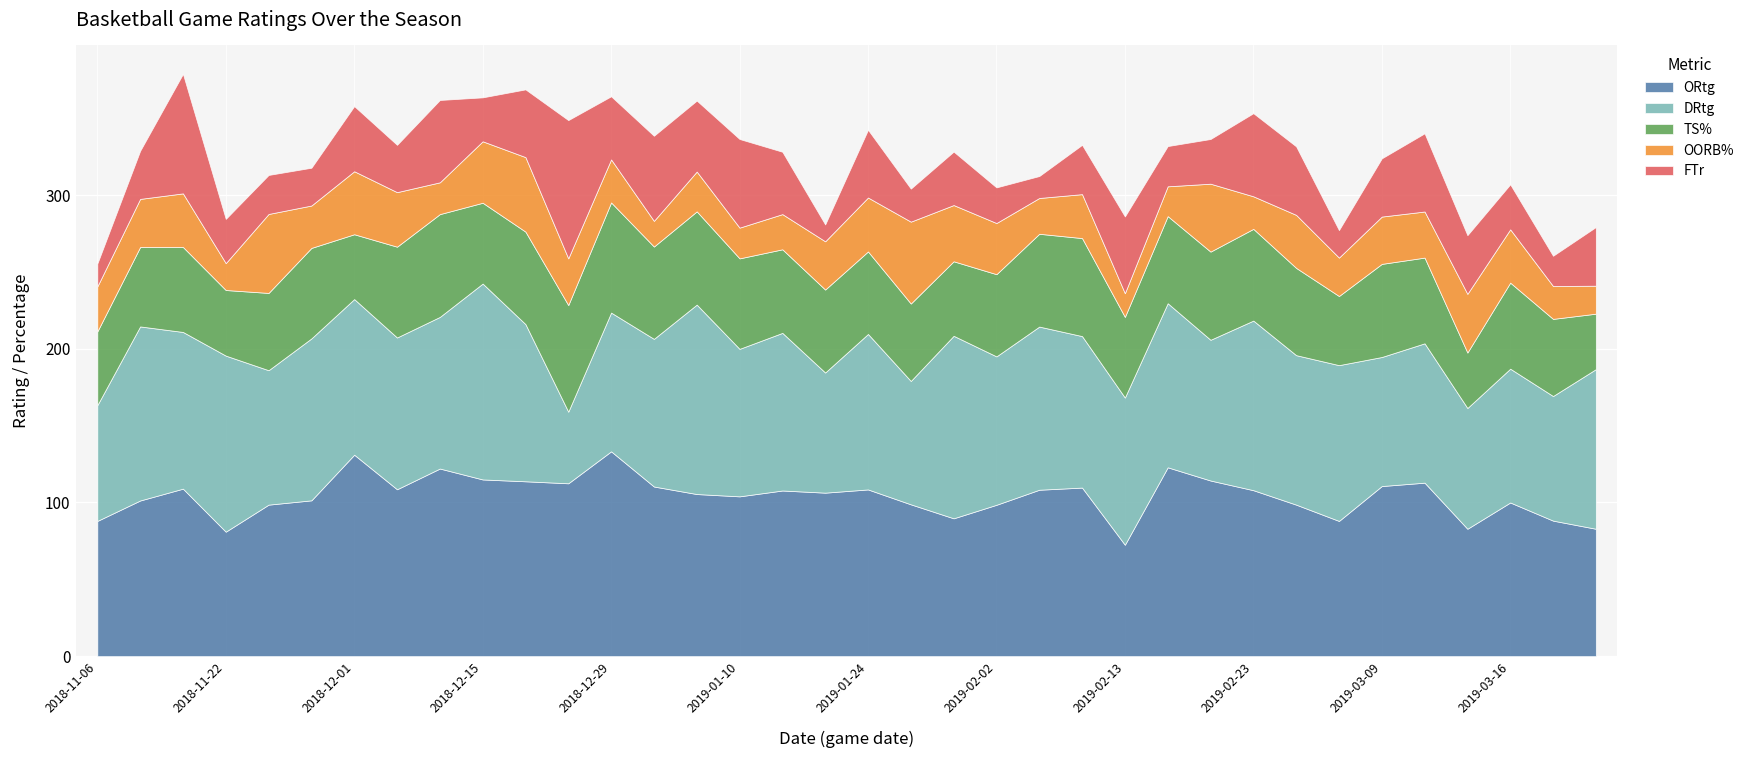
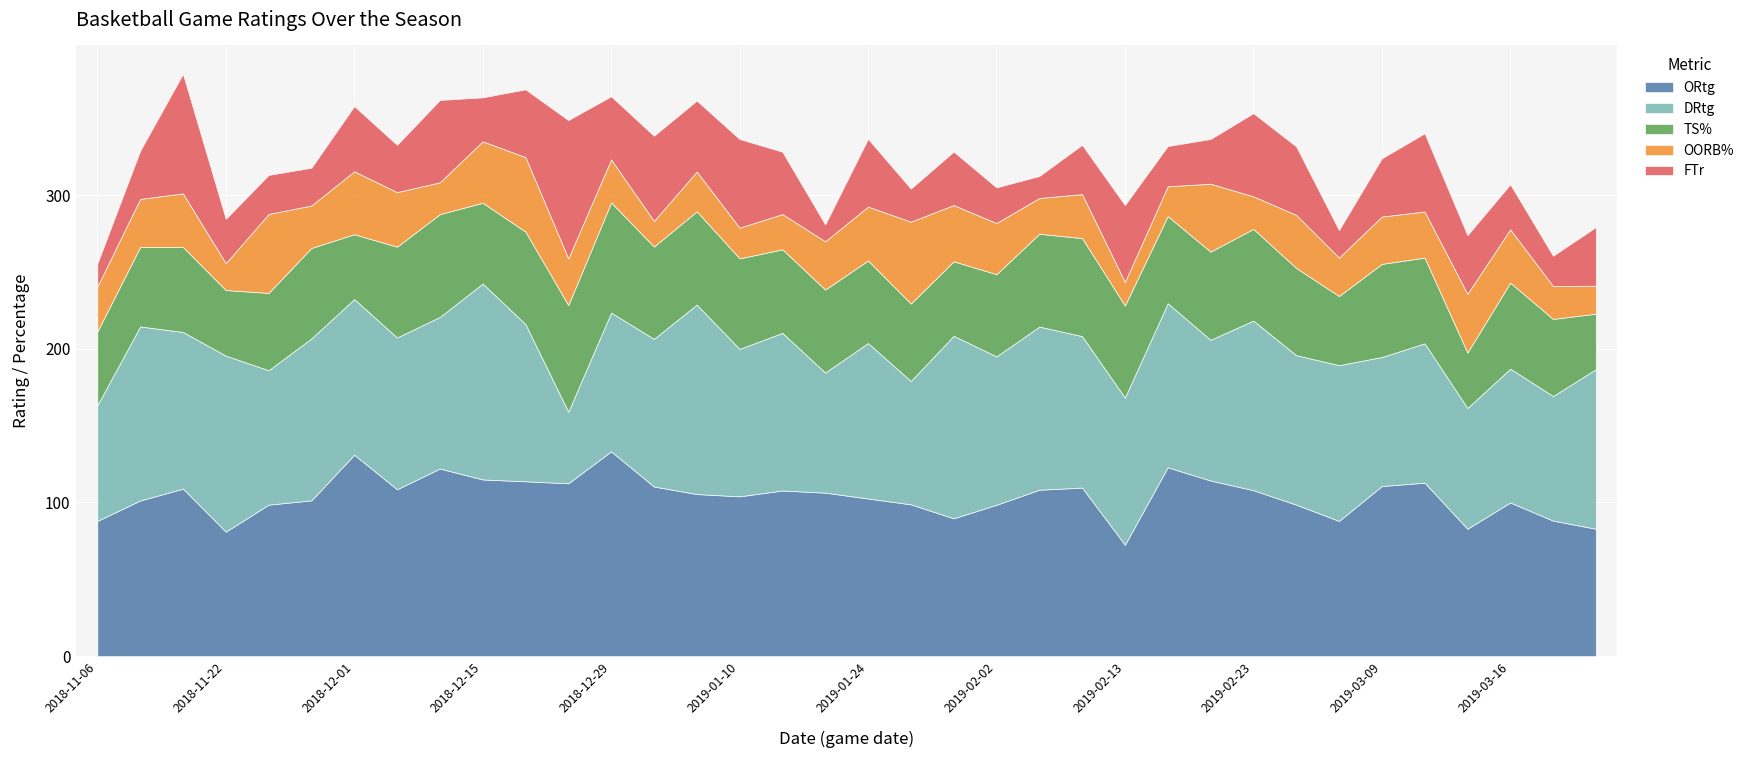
  {
    "ORtg": {
      "2018-11-06": 88,
      "2018-11-22": 81,
      "2018-12-01": 131,
      "2018-12-15": 115,
      "2018-12-29": 133,
      "2019-01-10": 104,
-     "2019-01-24": 109,
+     "2019-01-24": 103,
      "2019-02-02": 99,
      "2019-02-13": 73,
      "2019-02-23": 108,
      "2019-03-09": 111,
      "2019-03-16": 100
    },
    "DRtg": {
      "2018-11-06": 75,
      "2018-11-22": 115,
      "2018-12-01": 101,
      "2018-12-15": 128,
      "2018-12-29": 90,
      "2019-01-10": 96,
      "2019-01-24": 101,
      "2019-02-02": 97,
      "2019-02-13": 96,
      "2019-02-23": 110,
      "2019-03-09": 84,
      "2019-03-16": 87
    },
    "TS%": {
      "2018-11-06": 48,
      "2018-11-22": 43,
      "2018-12-01": 42,
      "2018-12-15": 53,
      "2018-12-29": 72,
      "2019-01-10": 59,
      "2019-01-24": 54,
      "2019-02-02": 54,
-     "2019-02-13": 53,
+     "2019-02-13": 60,
      "2019-02-23": 60,
      "2019-03-09": 61,
      "2019-03-16": 56
    },
    "OORB%": {
      "2018-11-06": 29,
      "2018-11-22": 18,
      "2018-12-01": 41,
      "2018-12-15": 40,
      "2018-12-29": 28,
      "2019-01-10": 20,
      "2019-01-24": 35,
      "2019-02-02": 33,
      "2019-02-13": 15,
      "2019-02-23": 21,
      "2019-03-09": 31,
      "2019-03-16": 35
    },
    "FTr": {
      "2018-11-06": 15,
      "2018-11-22": 29,
      "2018-12-01": 42,
      "2018-12-15": 29,
      "2018-12-29": 41,
      "2019-01-10": 58,
      "2019-01-24": 44,
      "2019-02-02": 23,
      "2019-02-13": 50,
      "2019-02-23": 54,
      "2019-03-09": 38,
      "2019-03-16": 29
    }
  }
